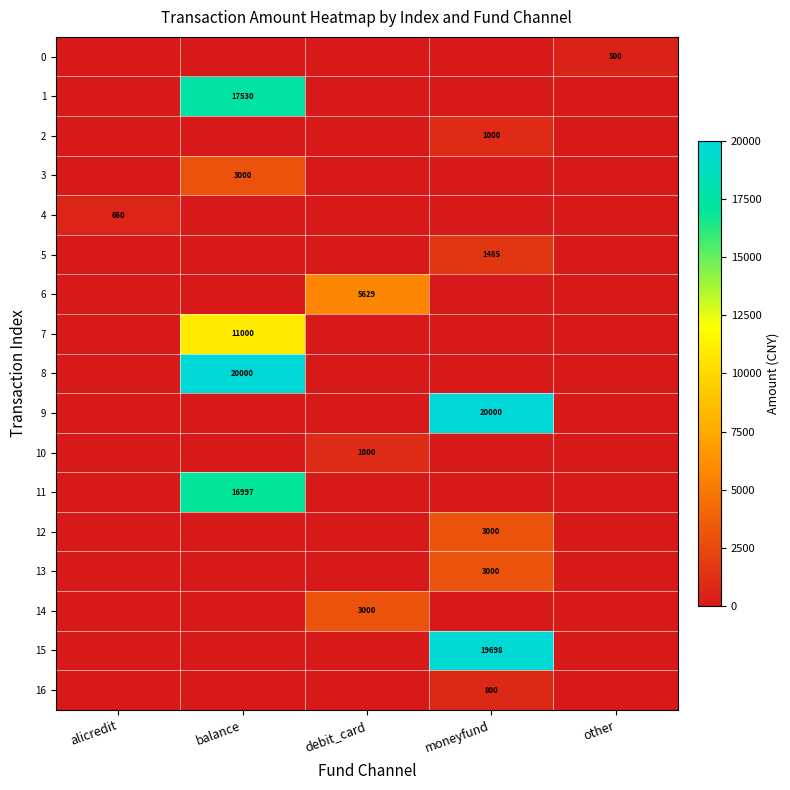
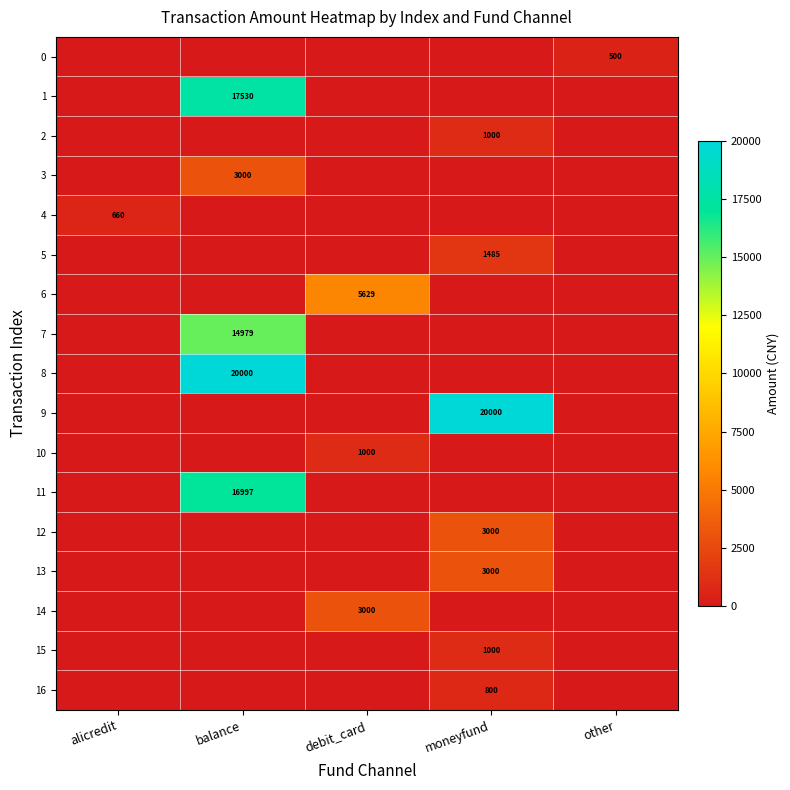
  {
    "0": {
      "other": 500
    },
    "1": {
      "balance": 17530
    },
    "2": {
      "moneyfund": 1000
    },
    "3": {
      "balance": 3000
    },
    "4": {
      "alicredit": 660
    },
    "5": {
      "moneyfund": 1485
    },
    "6": {
      "debit_card": 5629
    },
    "7": {
-     "balance": 11000
+     "balance": 14979
    },
    "8": {
      "balance": 20000
    },
    "9": {
      "moneyfund": 20000
    },
    "10": {
      "debit_card": 1000
    },
    "11": {
      "balance": 16997
    },
    "12": {
      "moneyfund": 3000
    },
    "13": {
      "moneyfund": 3000
    },
    "14": {
      "debit_card": 3000
    },
    "15": {
-     "moneyfund": 19698
+     "moneyfund": 1000
    },
    "16": {
      "moneyfund": 800
    }
  }
